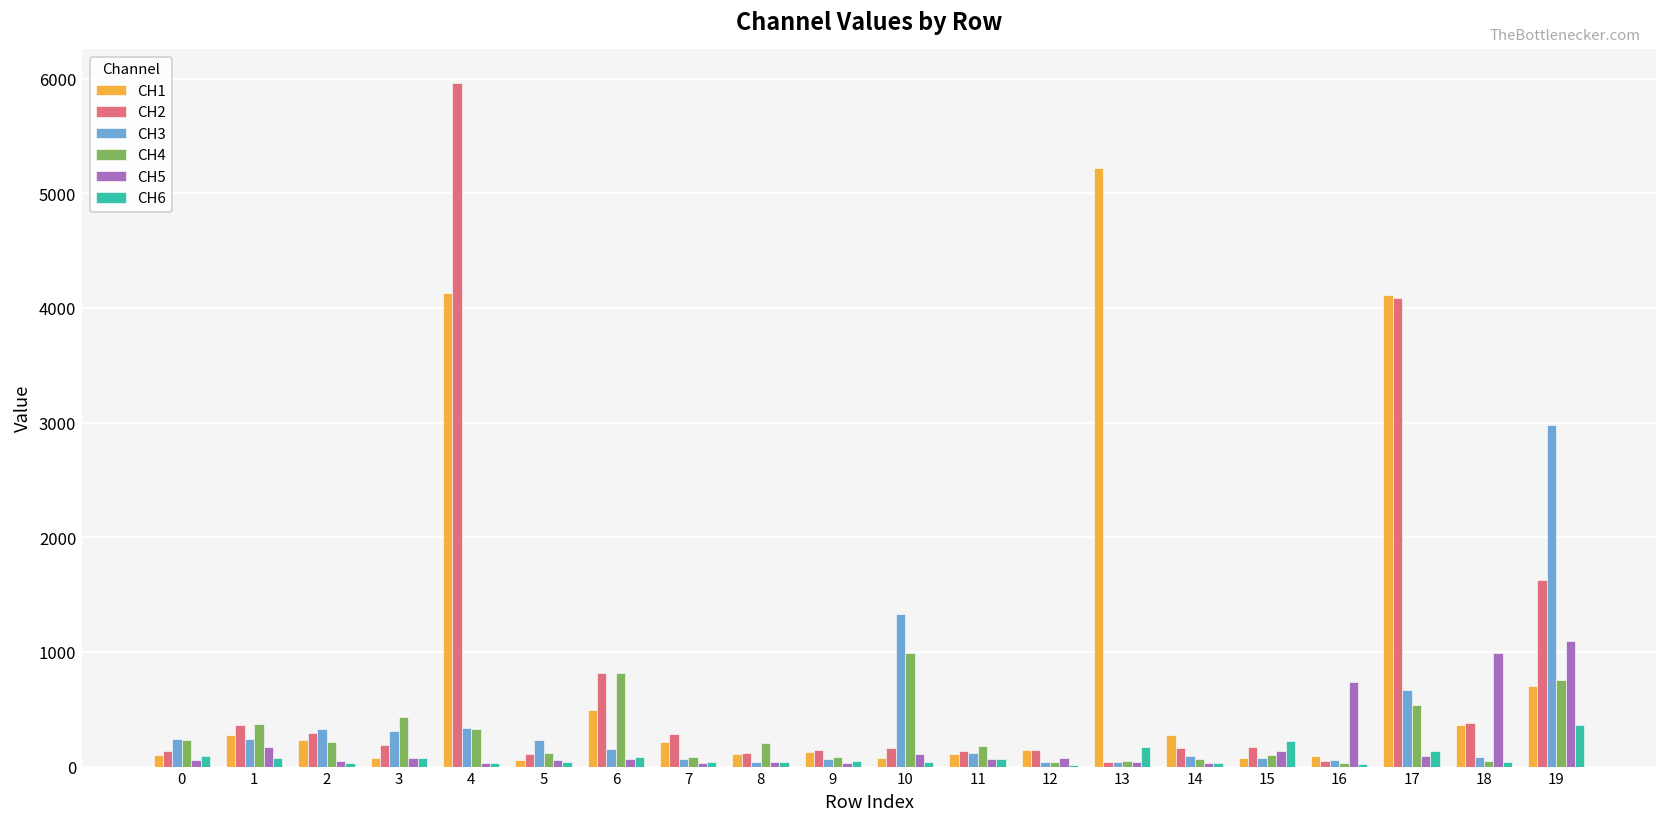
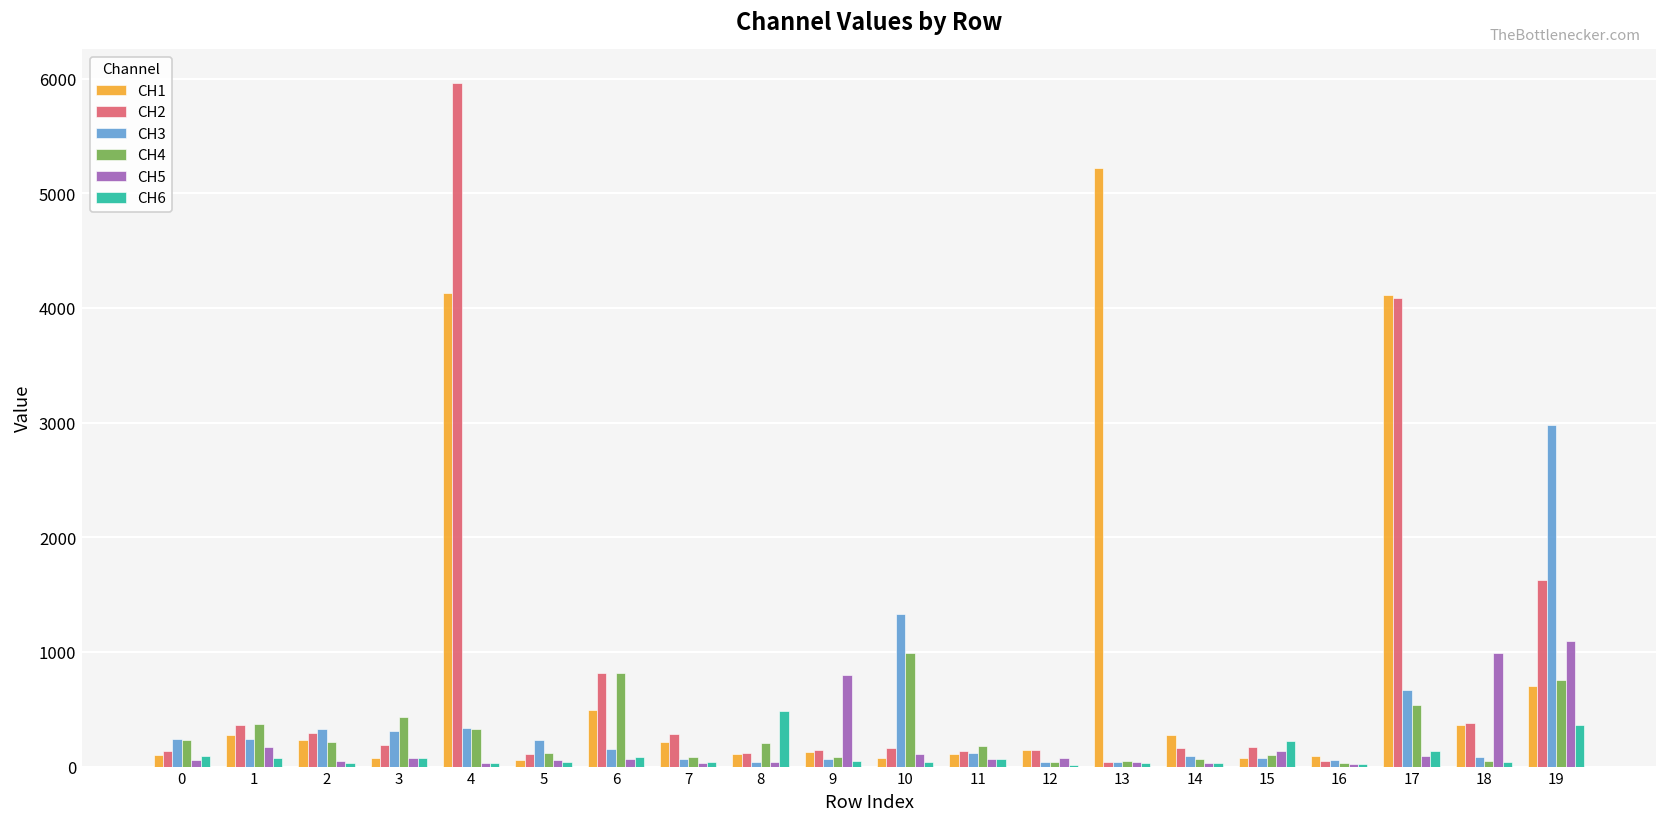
  {
    "CH1": {
      "0": 100,
      "1": 300,
      "2": 200,
      "3": 100,
      "4": 4100,
      "5": 100,
      "6": 500,
      "7": 200,
      "8": 100,
      "9": 100,
      "10": 100,
      "11": 100,
      "12": 100,
      "13": 5200,
      "14": 300,
      "15": 100,
      "16": 100,
      "17": 4100,
      "18": 400,
      "19": 700
    },
    "CH2": {
      "0": 100,
      "1": 400,
      "2": 300,
      "3": 200,
      "4": 6000,
      "5": 100,
      "6": 800,
      "7": 300,
      "8": 100,
      "9": 100,
      "10": 200,
      "11": 100,
      "12": 100,
      "13": 0,
      "14": 200,
      "15": 200,
      "16": 0,
      "17": 4100,
      "18": 400,
      "19": 1600
    },
    "CH3": {
      "0": 200,
      "1": 200,
      "2": 300,
      "3": 300,
      "4": 300,
      "5": 200,
      "6": 100,
      "7": 100,
      "8": 0,
      "9": 100,
      "10": 1300,
      "11": 100,
      "12": 0,
      "13": 0,
      "14": 100,
      "15": 100,
      "16": 100,
      "17": 700,
      "18": 100,
      "19": 3000
    },
    "CH4": {
      "0": 200,
      "1": 400,
      "2": 200,
      "3": 400,
      "4": 300,
      "5": 100,
      "6": 800,
      "7": 100,
      "8": 200,
      "9": 100,
      "10": 1000,
      "11": 200,
      "12": 0,
      "13": 0,
      "14": 100,
      "15": 100,
      "16": 0,
      "17": 500,
      "18": 0,
      "19": 800
    },
    "CH5": {
      "0": 100,
      "1": 200,
      "2": 0,
      "3": 100,
      "4": 0,
      "5": 100,
      "6": 100,
      "7": 0,
      "8": 0,
-     "9": 0,
+     "9": 800,
      "10": 100,
      "11": 100,
      "12": 100,
      "13": 0,
      "14": 0,
      "15": 100,
-     "16": 700,
+     "16": 0,
      "17": 100,
      "18": 1000,
      "19": 1100
    },
    "CH6": {
      "0": 100,
      "1": 100,
      "2": 0,
      "3": 100,
      "4": 0,
      "5": 0,
      "6": 100,
      "7": 0,
-     "8": 0,
+     "8": 500,
      "9": 0,
      "10": 0,
      "11": 100,
-     "13": 200,
+     "13": 0,
      "14": 0,
      "15": 200,
      "17": 100,
      "18": 0,
      "19": 400
    }
  }
